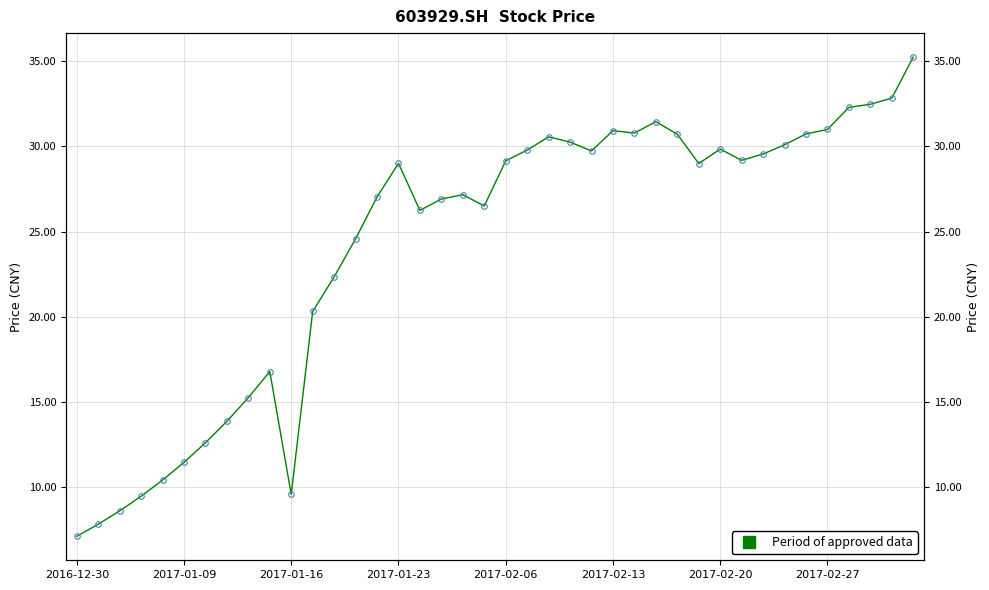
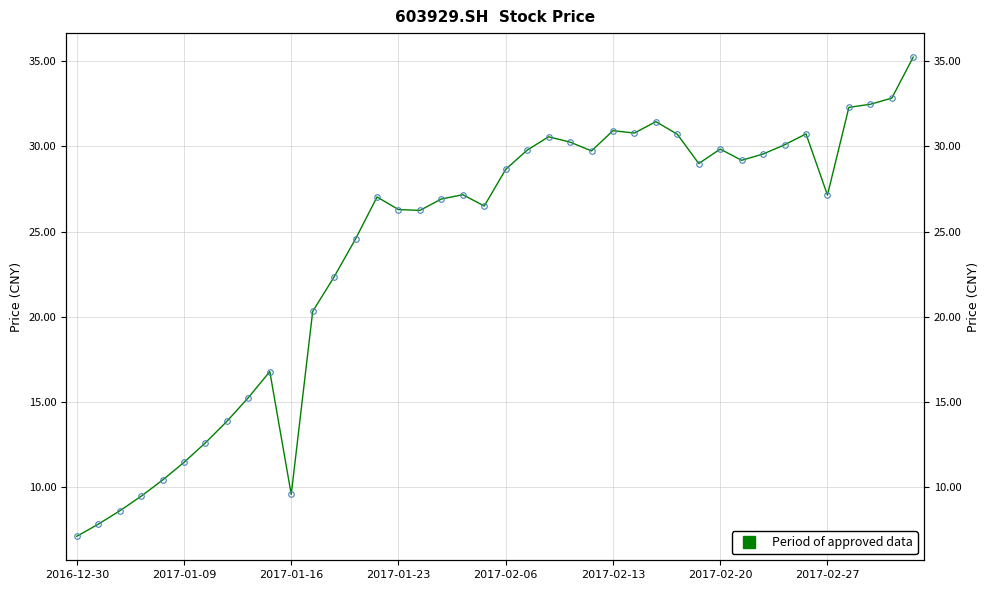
  {
    "2016-12-30": 7.1,
    "2017-01-09": 11.5,
    "2017-01-16": 9.6,
-   "2017-01-23": 29.0,
-   "2017-02-06": 29.2,
+   "2017-01-23": 26.3,
+   "2017-02-06": 28.7,
    "2017-02-13": 30.9,
    "2017-02-20": 29.8,
-   "2017-02-27": 31.0
+   "2017-02-27": 27.1
  }
